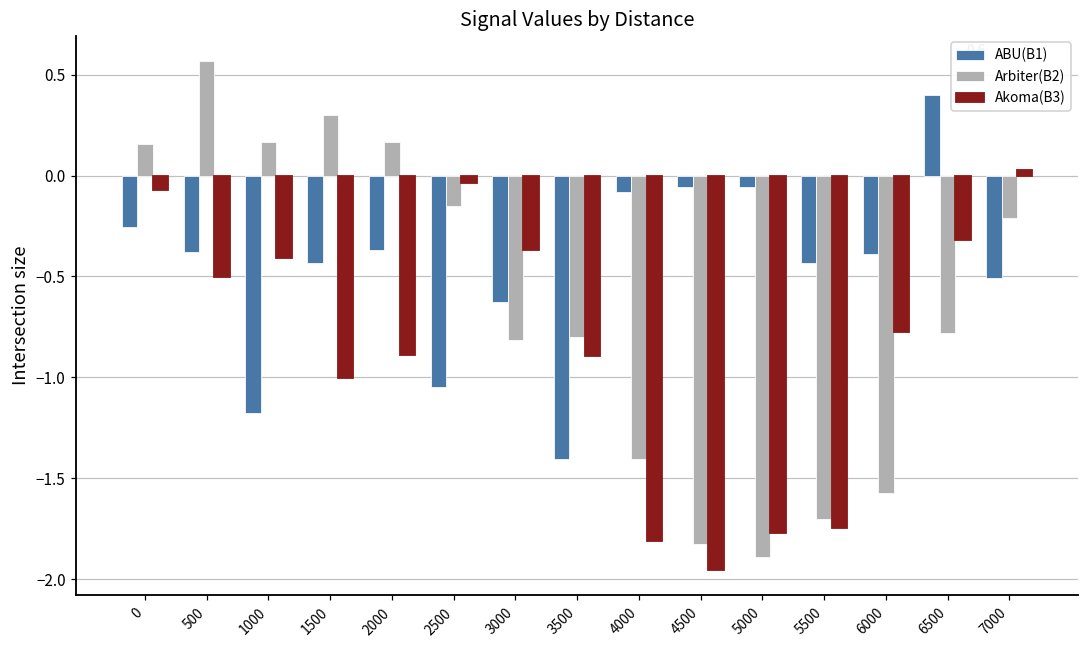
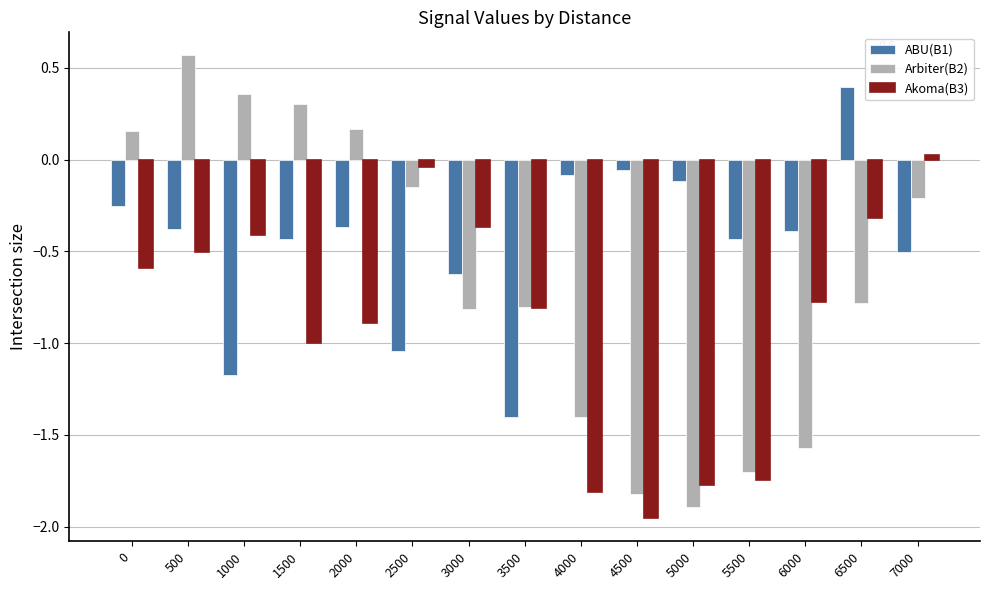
  {
    "ABU(B1)": {
      "0": -0.25,
      "500": -0.38,
      "1000": -1.17,
      "1500": -0.43,
      "2000": -0.37,
      "2500": -1.04,
      "3000": -0.62,
      "3500": -1.40,
      "4000": -0.08,
      "4500": -0.06,
-     "5000": -0.06,
+     "5000": -0.12,
      "5500": -0.43,
      "6000": -0.39,
      "6500": 0.40,
      "7000": -0.51
    },
    "Arbiter(B2)": {
      "0": 0.16,
      "500": 0.57,
-     "1000": 0.16,
+     "1000": 0.36,
      "1500": 0.30,
      "2000": 0.16,
      "2500": -0.15,
      "3000": -0.81,
      "3500": -0.80,
      "4000": -1.40,
      "4500": -1.82,
      "5000": -1.89,
      "5500": -1.70,
      "6000": -1.57,
      "6500": -0.78,
      "7000": -0.21
    },
    "Akoma(B3)": {
-     "0": -0.07,
+     "0": -0.59,
      "500": -0.50,
      "1000": -0.41,
      "1500": -1.00,
      "2000": -0.89,
      "2500": -0.04,
      "3000": -0.37,
-     "3500": -0.89,
+     "3500": -0.81,
      "4000": -1.81,
      "4500": -1.95,
      "5000": -1.77,
      "5500": -1.74,
      "6000": -0.77,
      "6500": -0.32,
      "7000": 0.02
    }
  }
